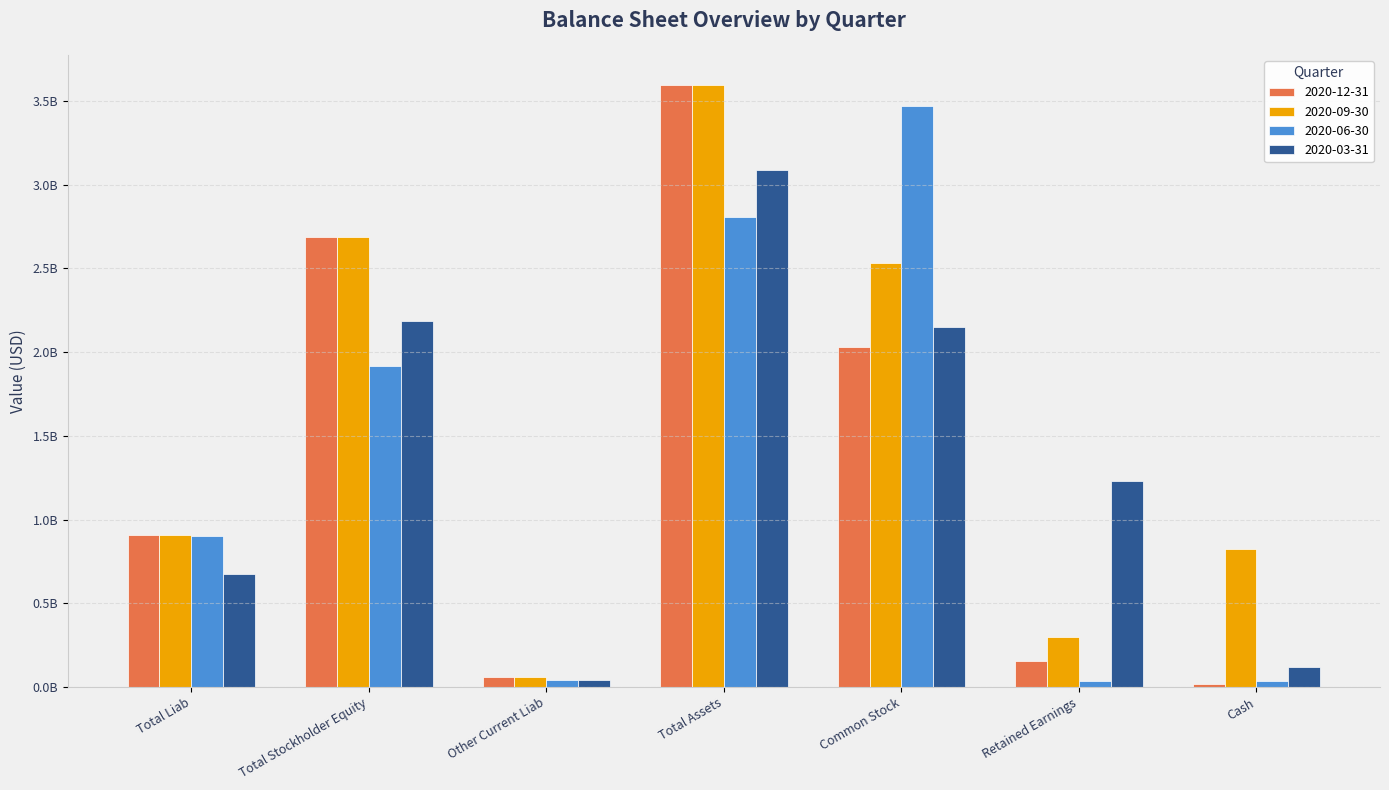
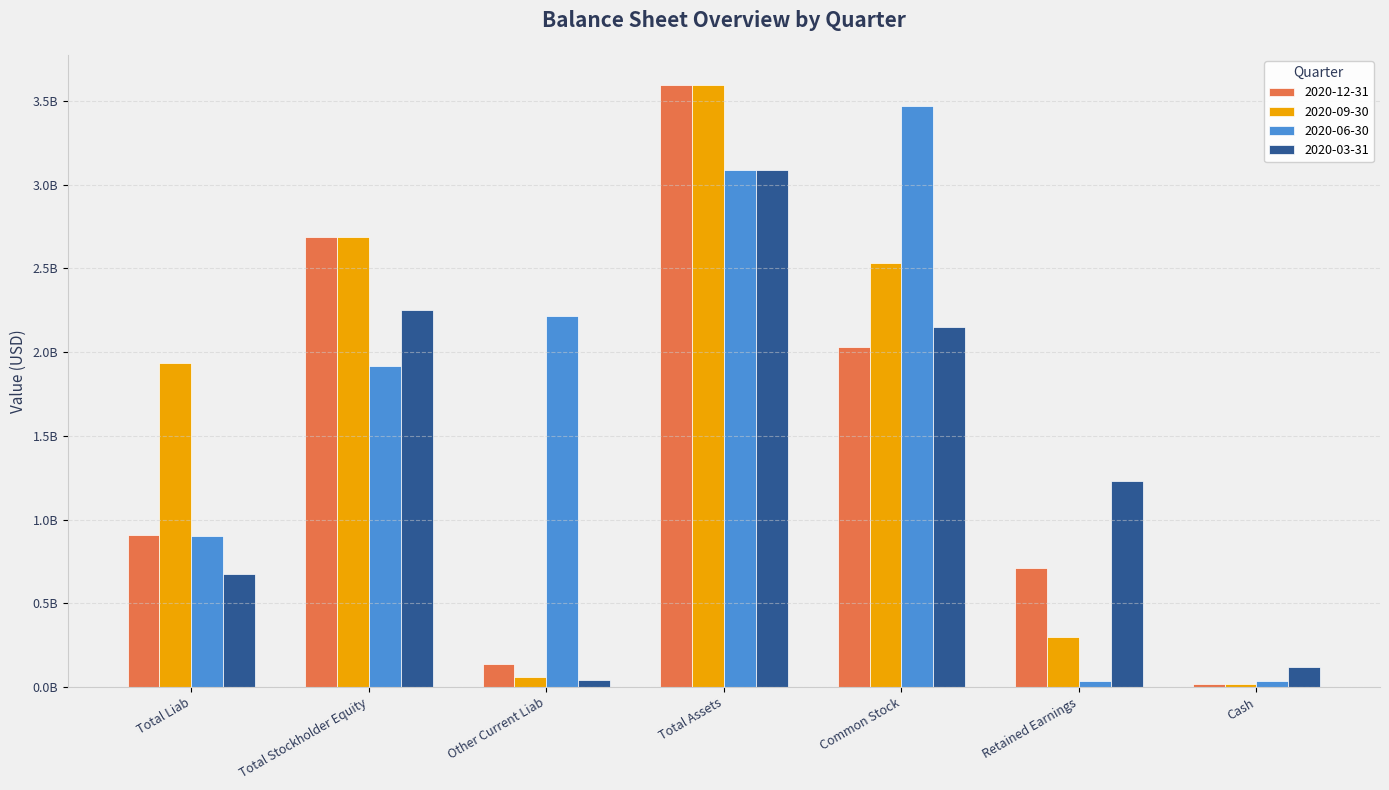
  {
    "2020-12-31": {
      "Total Liab": 910000000,
      "Total Stockholder Equity": 2690000000,
-     "Other Current Liab": 60000000,
+     "Other Current Liab": 140000000,
      "Total Assets": 3600000000,
      "Common Stock": 2030000000,
-     "Retained Earnings": 160000000,
+     "Retained Earnings": 710000000,
      "Cash": 20000000
    },
    "2020-09-30": {
-     "Total Liab": 910000000,
+     "Total Liab": 1930000000,
      "Total Stockholder Equity": 2690000000,
      "Other Current Liab": 60000000,
      "Total Assets": 3600000000,
      "Common Stock": 2530000000,
      "Retained Earnings": 300000000,
-     "Cash": 820000000
+     "Cash": 20000000
    },
    "2020-06-30": {
      "Total Liab": 900000000,
      "Total Stockholder Equity": 1920000000,
-     "Other Current Liab": 40000000,
-     "Total Assets": 2810000000,
+     "Other Current Liab": 2210000000,
+     "Total Assets": 3090000000,
      "Common Stock": 3470000000,
      "Retained Earnings": 40000000,
      "Cash": 40000000
    },
    "2020-03-31": {
      "Total Liab": 670000000,
-     "Total Stockholder Equity": 2190000000,
+     "Total Stockholder Equity": 2250000000,
      "Other Current Liab": 40000000,
      "Total Assets": 3090000000,
      "Common Stock": 2150000000,
      "Retained Earnings": 1230000000,
      "Cash": 120000000
    }
  }
